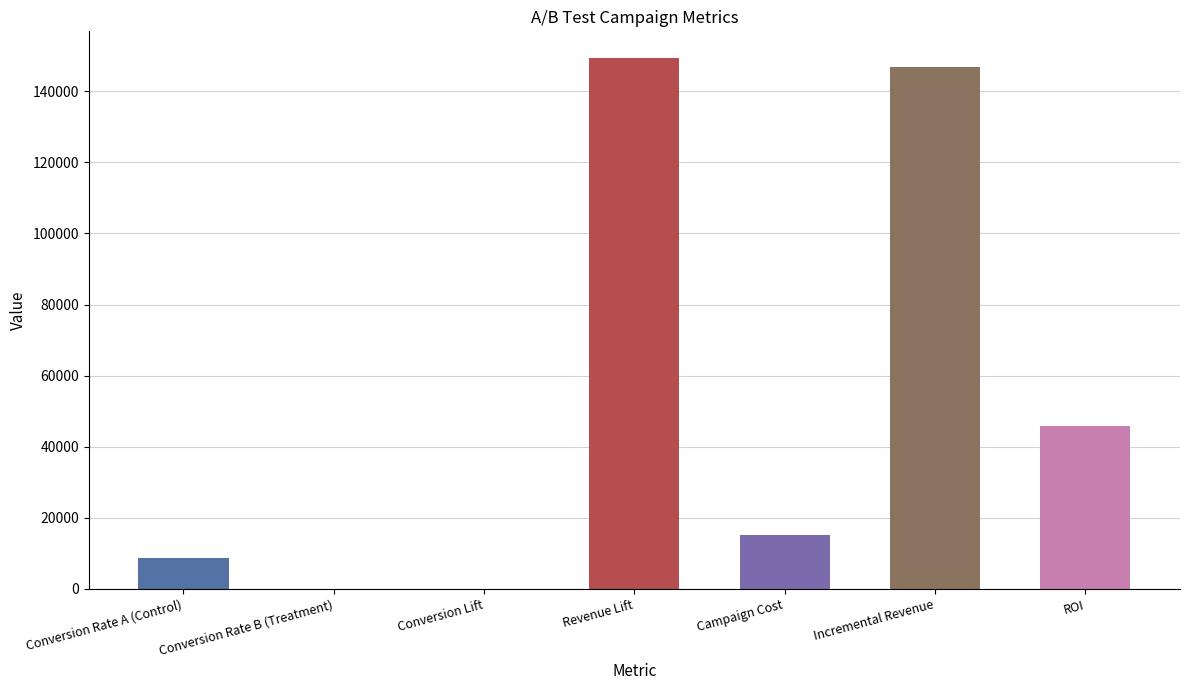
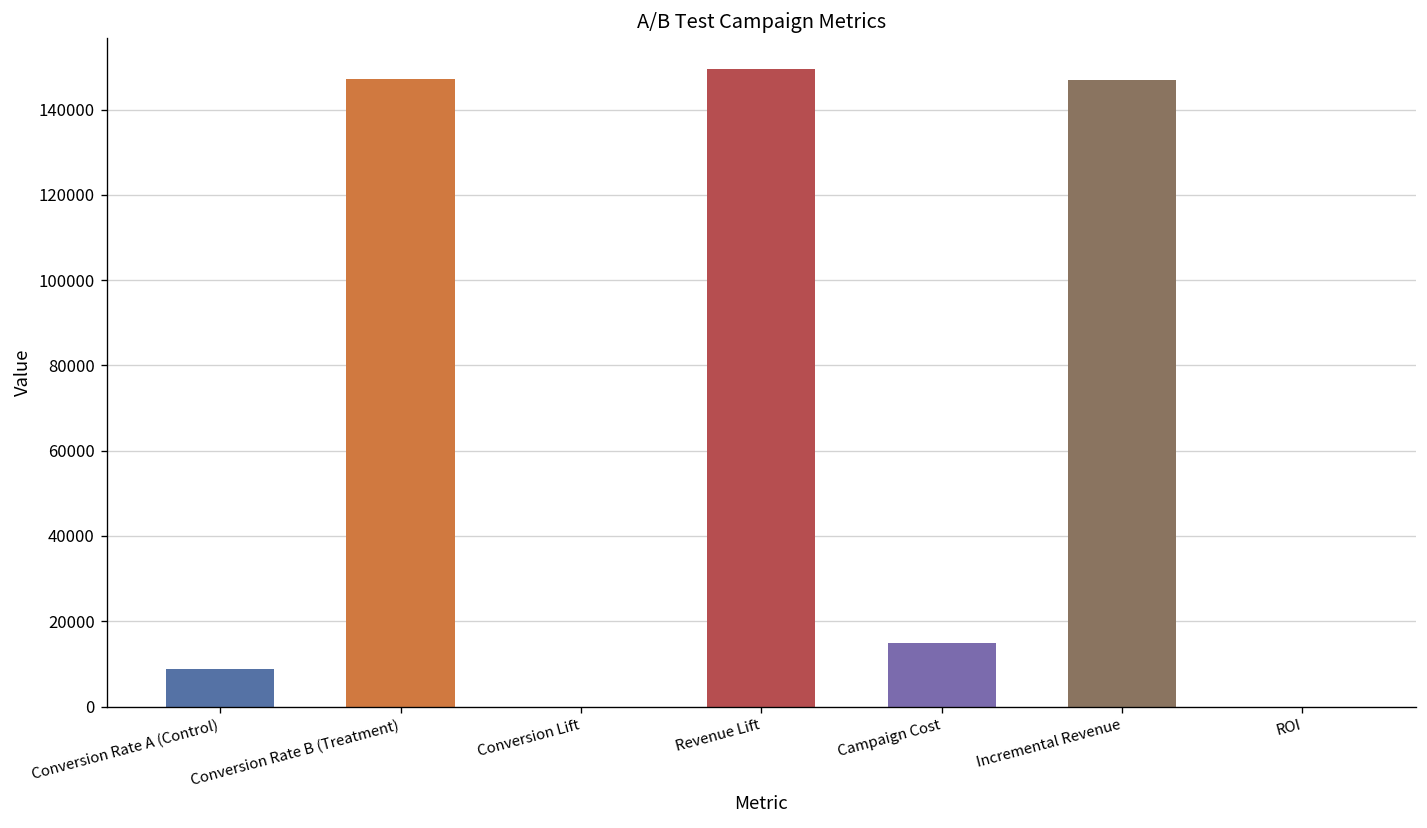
  {
    "Conversion Rate A (Control)": 9000,
-   "Conversion Rate B (Treatment)": 0,
+   "Conversion Rate B (Treatment)": 147000,
    "Revenue Lift": 149000,
    "Campaign Cost": 15000,
    "Incremental Revenue": 147000,
-   "ROI": 46000
+   "ROI": 0
  }
